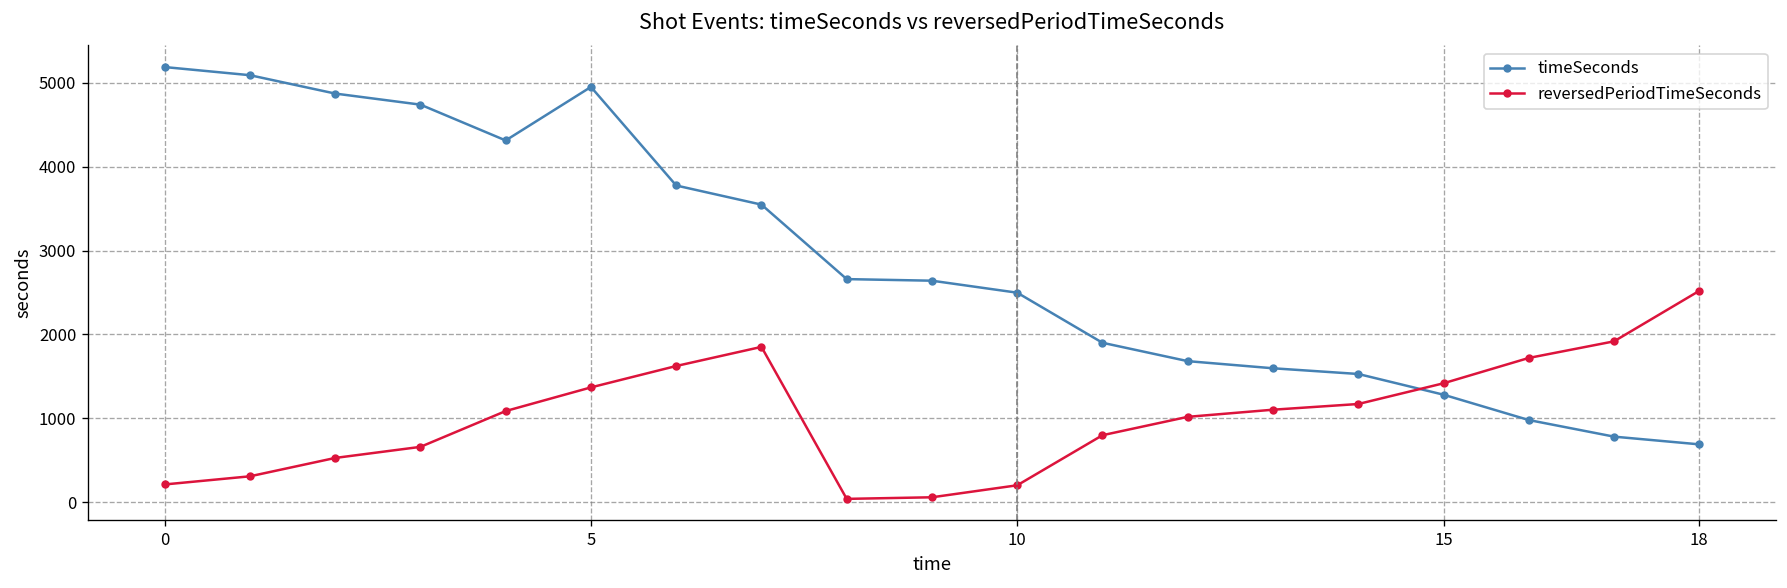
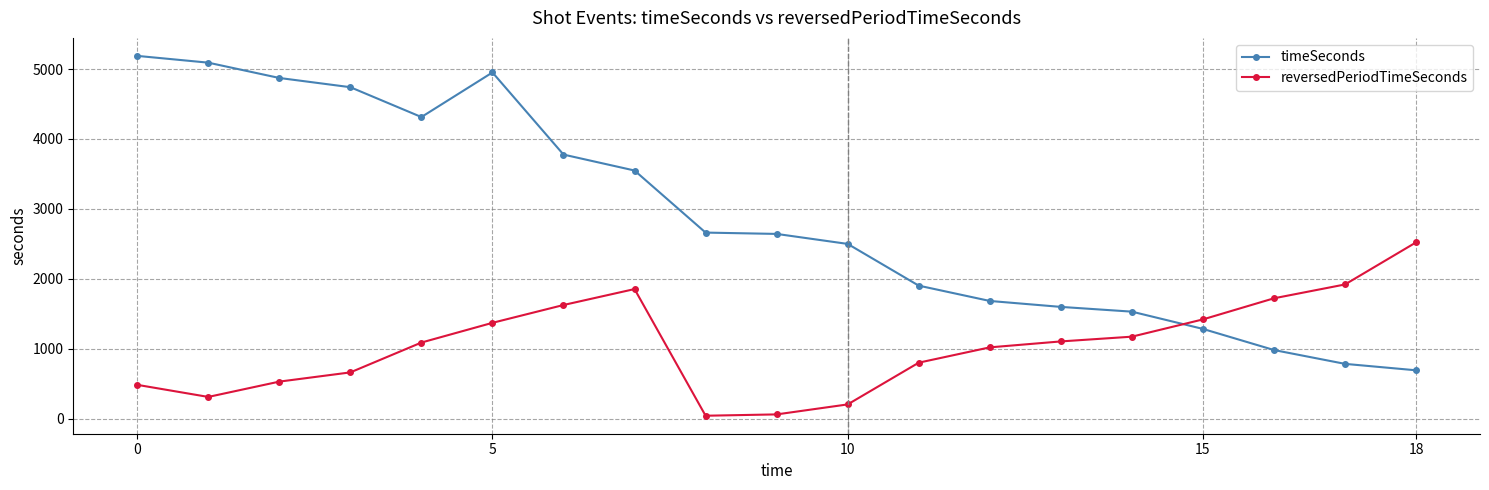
  {
    "timeSeconds": {
      "0": 5200,
      "5": 5000,
      "10": 2500,
      "15": 1300,
      "18": 700
    },
    "reversedPeriodTimeSeconds": {
-     "0": 200,
+     "0": 500,
      "5": 1400,
      "10": 200,
      "15": 1400,
      "18": 2500
    }
  }
